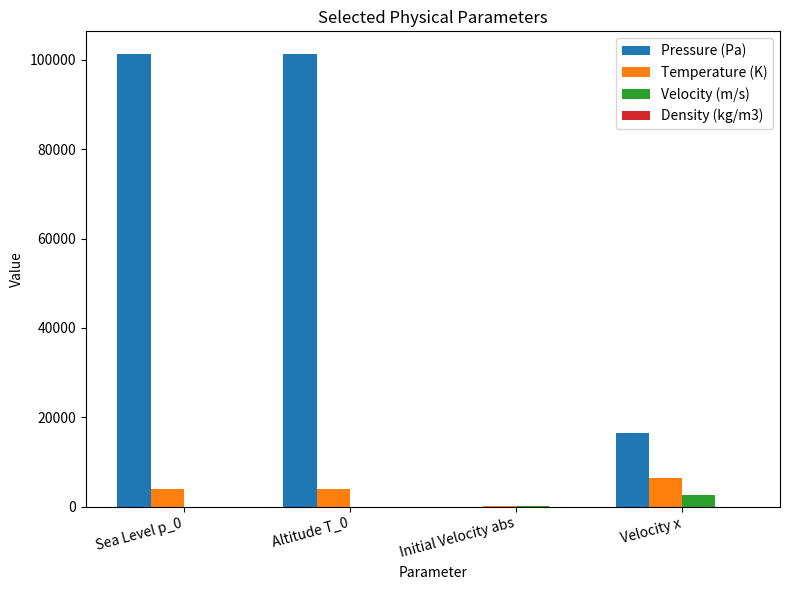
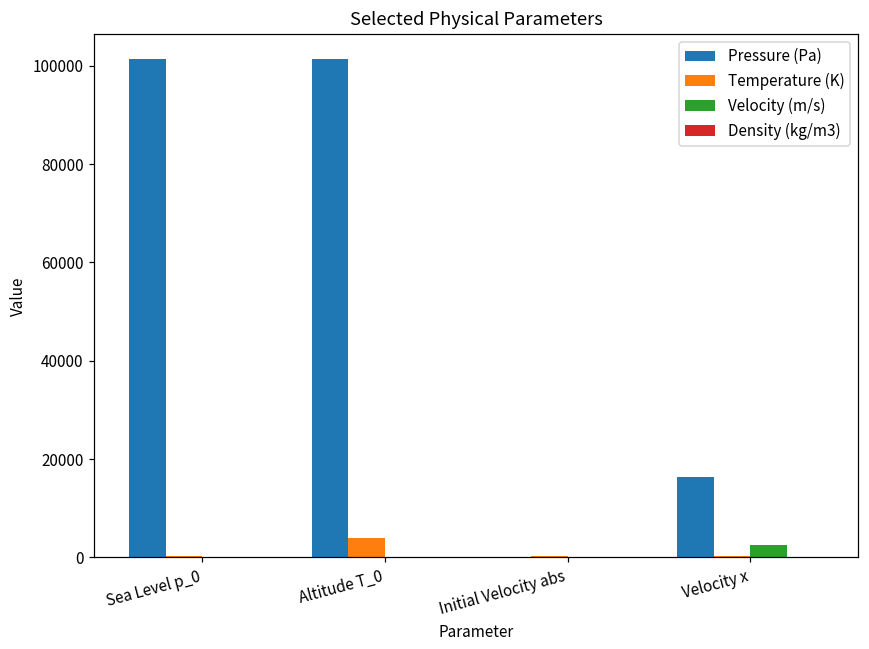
  {
    "Pressure (Pa)": {
      "Sea Level p_0": 101000,
      "Altitude T_0": 101000,
      "Initial Velocity abs": 0,
      "Velocity x": 16000
    },
    "Temperature (K)": {
-     "Sea Level p_0": 4000,
+     "Sea Level p_0": 0,
      "Altitude T_0": 4000,
-     "Velocity x": 6000
+     "Velocity x": 0
    },
    "Velocity (m/s)": {
      "Sea Level p_0": 0,
      "Altitude T_0": 0,
      "Velocity x": 3000
    },
    "Density (kg/m3)": {
      "Altitude T_0": 0,
      "Initial Velocity abs": 0,
      "Velocity x": 0
    }
  }
